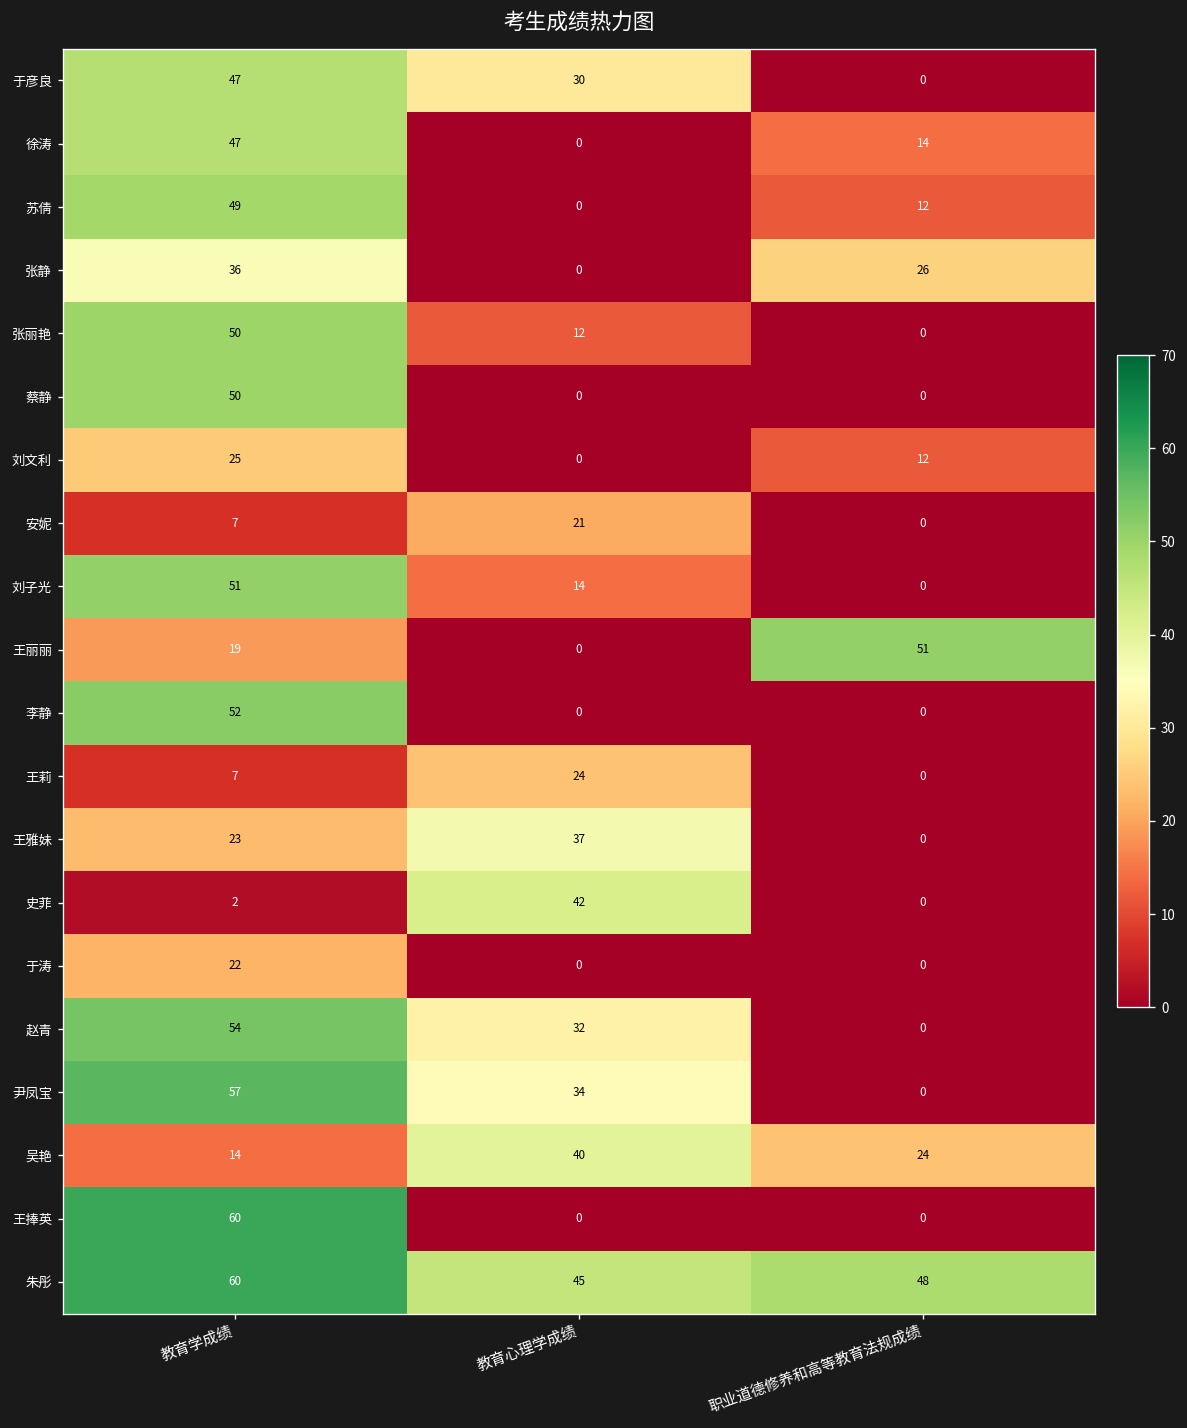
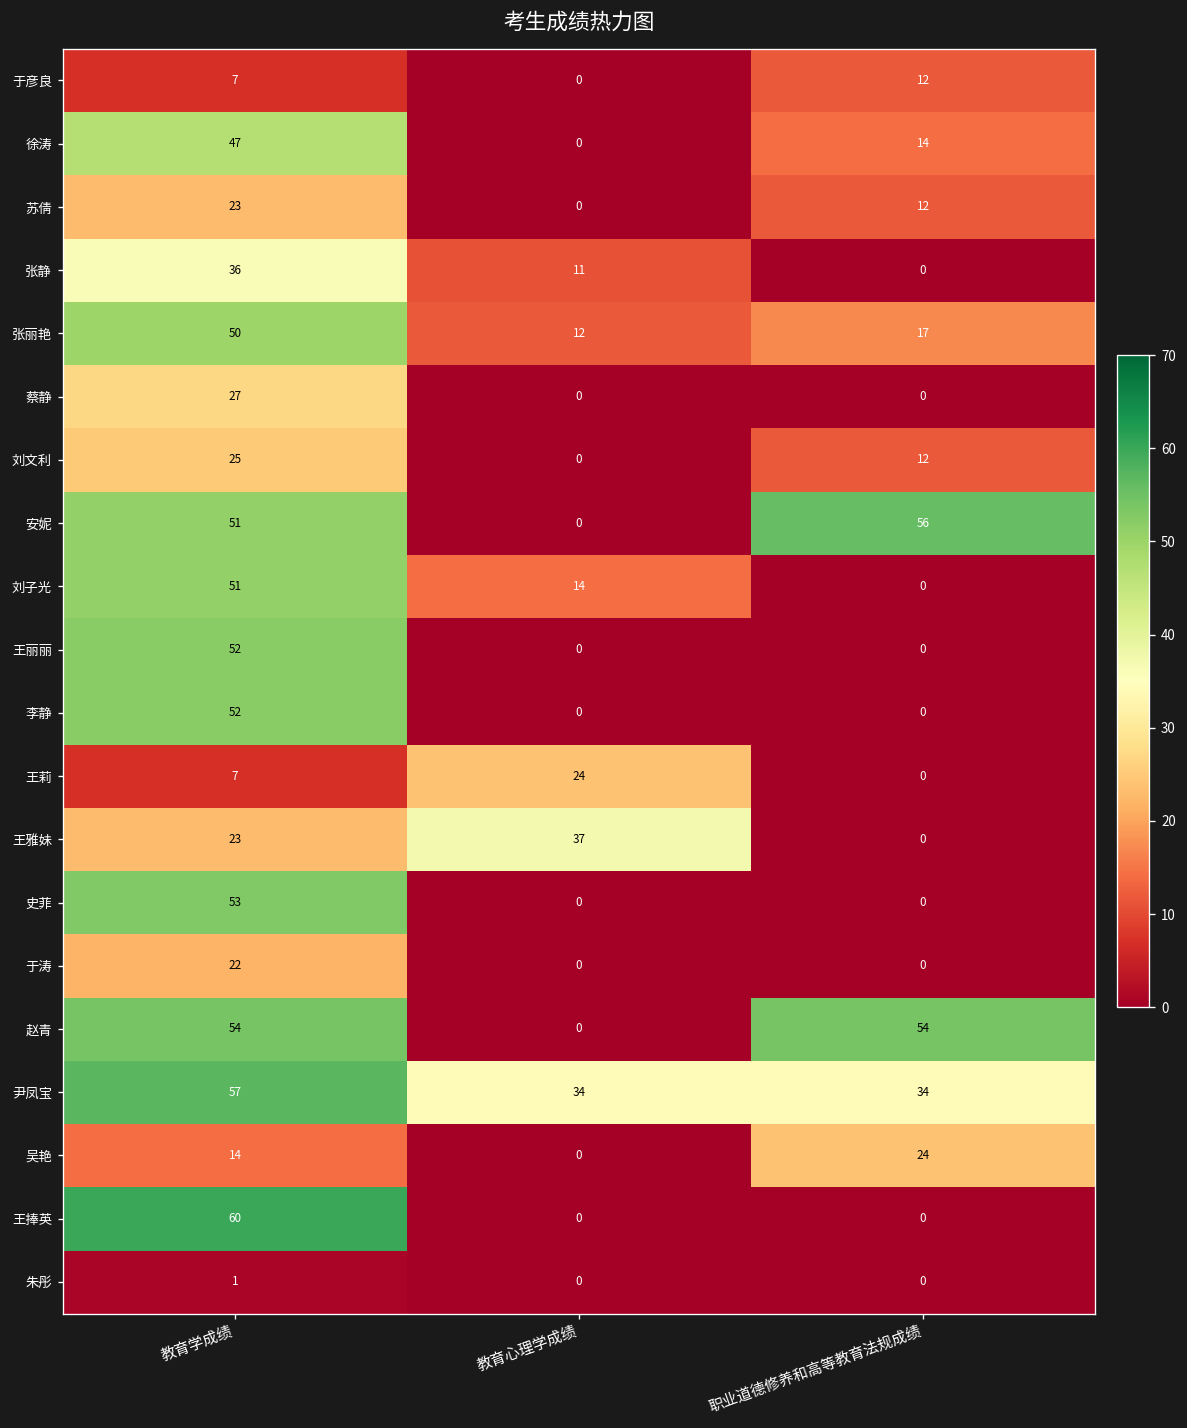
  {
    "于彦良": {
-     "教育学成绩": 47,
-     "教育心理学成绩": 30,
-     "职业道德修养和高等教育法规成绩": 0
+     "教育学成绩": 7,
+     "教育心理学成绩": 0,
+     "职业道德修养和高等教育法规成绩": 12
    },
    "徐涛": {
      "教育学成绩": 47,
      "教育心理学成绩": 0,
      "职业道德修养和高等教育法规成绩": 14
    },
    "苏倩": {
-     "教育学成绩": 49,
+     "教育学成绩": 23,
      "教育心理学成绩": 0,
      "职业道德修养和高等教育法规成绩": 12
    },
    "张静": {
      "教育学成绩": 36,
-     "教育心理学成绩": 0,
-     "职业道德修养和高等教育法规成绩": 26
+     "教育心理学成绩": 11,
+     "职业道德修养和高等教育法规成绩": 0
    },
    "张丽艳": {
      "教育学成绩": 50,
      "教育心理学成绩": 12,
-     "职业道德修养和高等教育法规成绩": 0
+     "职业道德修养和高等教育法规成绩": 17
    },
    "蔡静": {
-     "教育学成绩": 50,
+     "教育学成绩": 27,
      "教育心理学成绩": 0,
      "职业道德修养和高等教育法规成绩": 0
    },
    "刘文利": {
      "教育学成绩": 25,
      "教育心理学成绩": 0,
      "职业道德修养和高等教育法规成绩": 12
    },
    "安妮": {
-     "教育学成绩": 7,
-     "教育心理学成绩": 21,
-     "职业道德修养和高等教育法规成绩": 0
+     "教育学成绩": 51,
+     "教育心理学成绩": 0,
+     "职业道德修养和高等教育法规成绩": 56
    },
    "刘子光": {
      "教育学成绩": 51,
      "教育心理学成绩": 14,
      "职业道德修养和高等教育法规成绩": 0
    },
    "王丽丽": {
-     "教育学成绩": 19,
+     "教育学成绩": 52,
      "教育心理学成绩": 0,
-     "职业道德修养和高等教育法规成绩": 51
+     "职业道德修养和高等教育法规成绩": 0
    },
    "李静": {
      "教育学成绩": 52,
      "教育心理学成绩": 0,
      "职业道德修养和高等教育法规成绩": 0
    },
    "王莉": {
      "教育学成绩": 7,
      "教育心理学成绩": 24,
      "职业道德修养和高等教育法规成绩": 0
    },
    "王雅妹": {
      "教育学成绩": 23,
      "教育心理学成绩": 37,
      "职业道德修养和高等教育法规成绩": 0
    },
    "史菲": {
-     "教育学成绩": 2,
-     "教育心理学成绩": 42,
+     "教育学成绩": 53,
+     "教育心理学成绩": 0,
      "职业道德修养和高等教育法规成绩": 0
    },
    "于涛": {
      "教育学成绩": 22,
      "教育心理学成绩": 0,
      "职业道德修养和高等教育法规成绩": 0
    },
    "赵青": {
      "教育学成绩": 54,
-     "教育心理学成绩": 32,
-     "职业道德修养和高等教育法规成绩": 0
+     "教育心理学成绩": 0,
+     "职业道德修养和高等教育法规成绩": 54
    },
    "尹凤宝": {
      "教育学成绩": 57,
      "教育心理学成绩": 34,
-     "职业道德修养和高等教育法规成绩": 0
+     "职业道德修养和高等教育法规成绩": 34
    },
    "吴艳": {
      "教育学成绩": 14,
-     "教育心理学成绩": 40,
+     "教育心理学成绩": 0,
      "职业道德修养和高等教育法规成绩": 24
    },
    "王捧英": {
      "教育学成绩": 60,
      "教育心理学成绩": 0,
      "职业道德修养和高等教育法规成绩": 0
    },
    "朱彤": {
-     "教育学成绩": 60,
-     "教育心理学成绩": 45,
-     "职业道德修养和高等教育法规成绩": 48
+     "教育学成绩": 1,
+     "教育心理学成绩": 0,
+     "职业道德修养和高等教育法规成绩": 0
    }
  }
